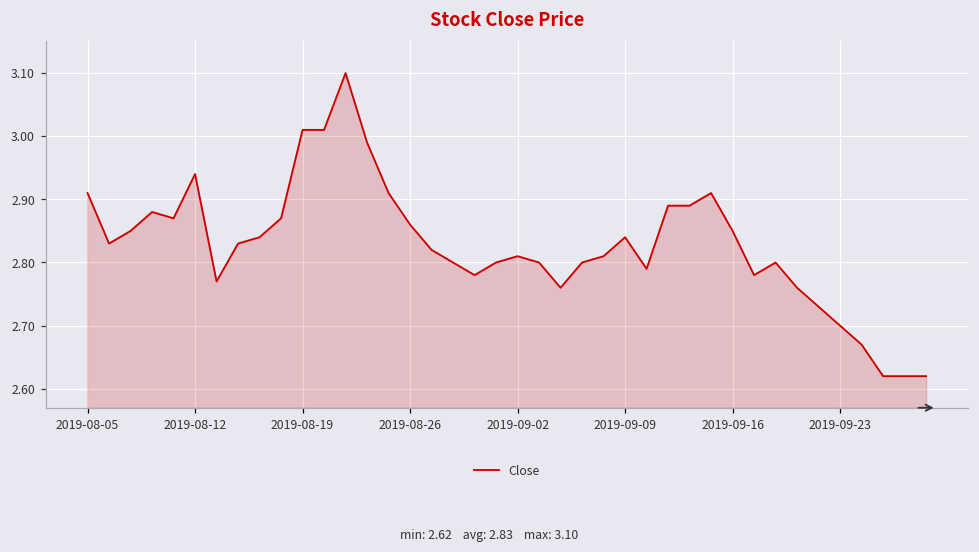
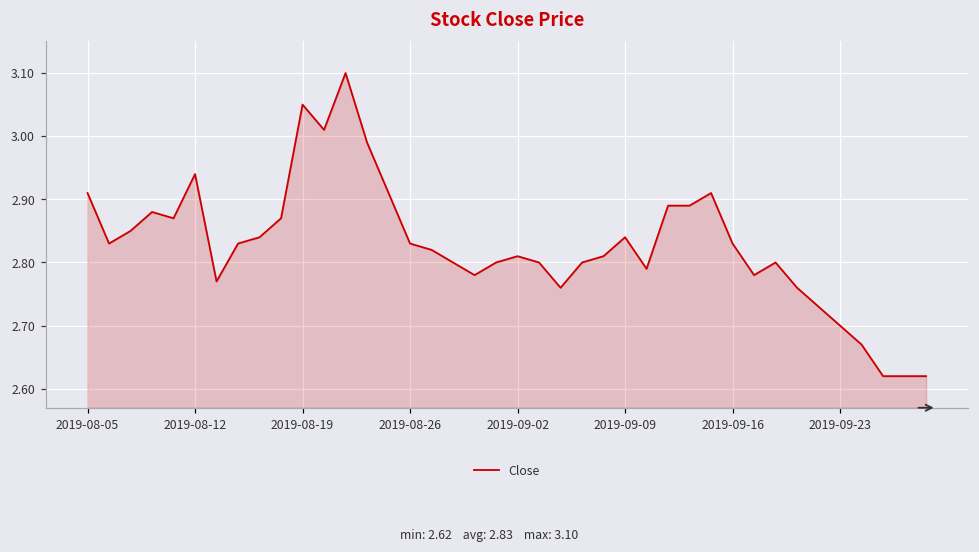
  {
    "2019-08-05": 2.91,
    "2019-08-12": 2.94,
-   "2019-08-19": 3.01,
-   "2019-08-26": 2.86,
+   "2019-08-19": 3.05,
+   "2019-08-26": 2.83,
    "2019-09-02": 2.81,
    "2019-09-09": 2.84,
-   "2019-09-16": 2.85,
+   "2019-09-16": 2.83,
    "2019-09-23": 2.70
  }
